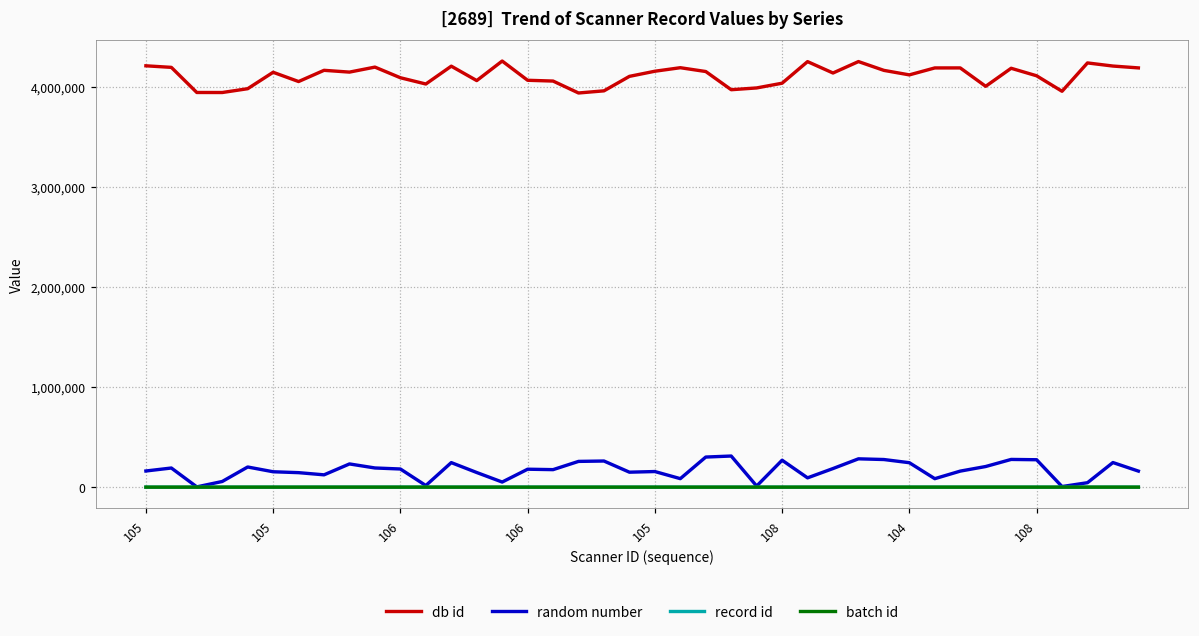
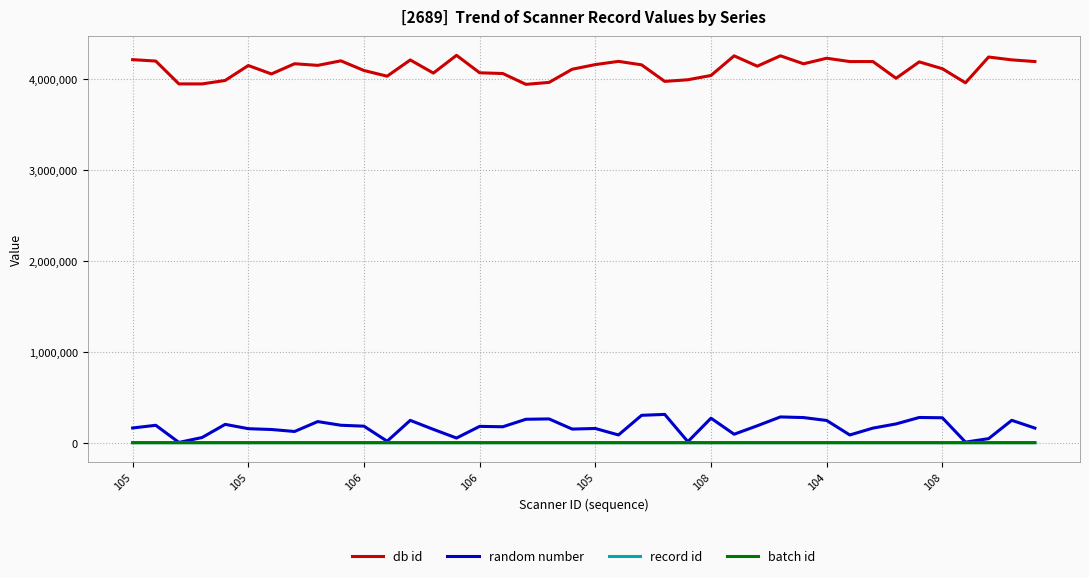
  {
    "db id": {
-     "104": "4,100,000"
+     "104": "4,200,000"
    },
    "random number": {
      "104": "200,000"
    },
    "batch id": {
      "104": "0"
    }
  }
